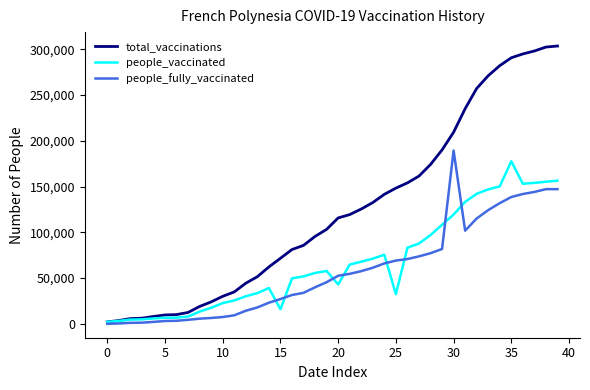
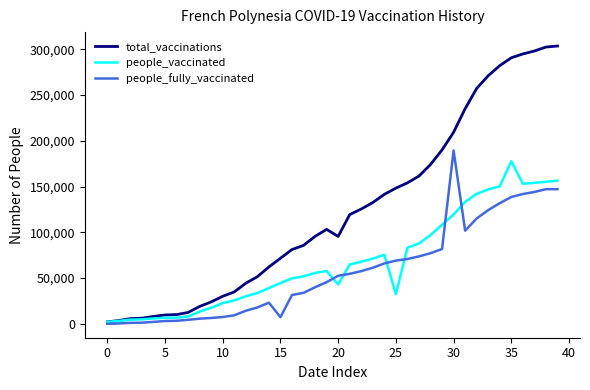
  {
    "total_vaccinations": {
      "5": "10,000",
      "10": "30,000",
      "15": "70,000",
-     "20": "120,000",
+     "20": "100,000",
      "25": "150,000",
      "30": "210,000",
      "35": "290,000"
    },
    "people_vaccinated": {
      "5": "10,000",
      "10": "20,000",
-     "15": "20,000",
+     "15": "40,000",
      "20": "40,000",
      "25": "30,000",
      "30": "120,000",
      "35": "180,000"
    },
    "people_fully_vaccinated": {
      "5": "0",
      "10": "10,000",
-     "15": "30,000",
+     "15": "10,000",
      "20": "50,000",
      "25": "70,000",
      "30": "190,000",
      "35": "140,000"
    }
  }
